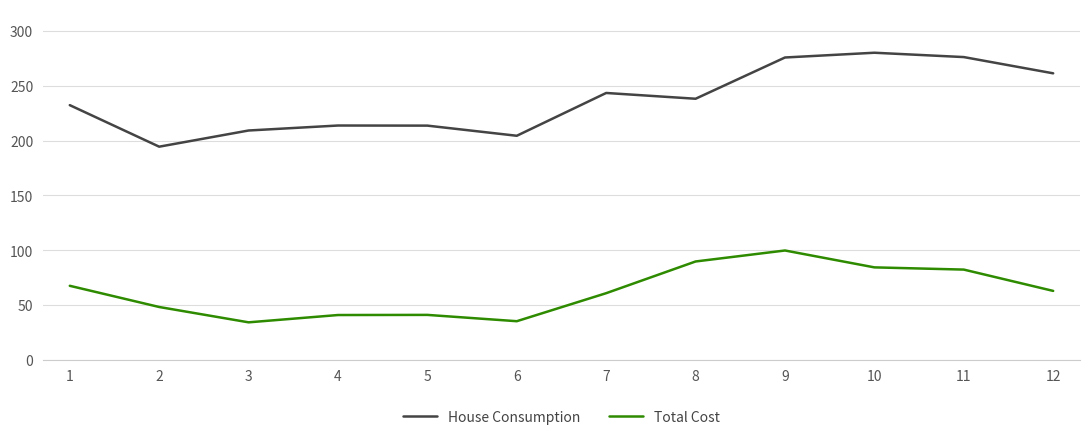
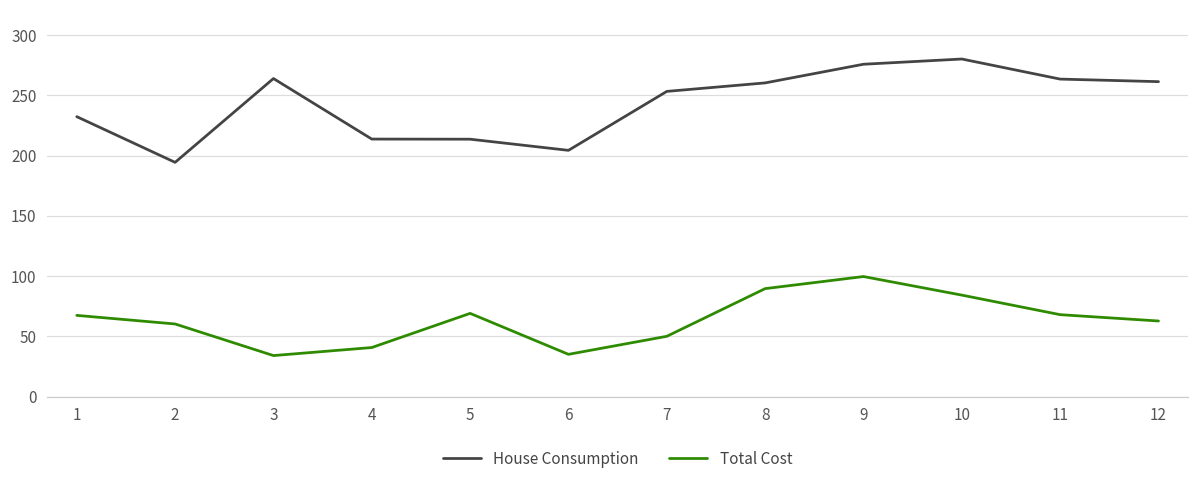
  {
    "House Consumption": {
      "1": 232,
      "2": 194,
-     "3": 209,
+     "3": 264,
      "4": 214,
      "5": 214,
      "6": 204,
-     "7": 243,
-     "8": 238,
+     "7": 253,
+     "8": 260,
      "9": 276,
      "10": 280,
-     "11": 276,
+     "11": 264,
      "12": 261
    },
    "Total Cost": {
      "1": 68,
-     "2": 48,
+     "2": 60,
      "3": 34,
      "4": 41,
-     "5": 41,
+     "5": 69,
      "6": 35,
-     "7": 61,
+     "7": 50,
      "8": 90,
      "9": 100,
      "10": 84,
-     "11": 82,
+     "11": 68,
      "12": 63
    }
  }
